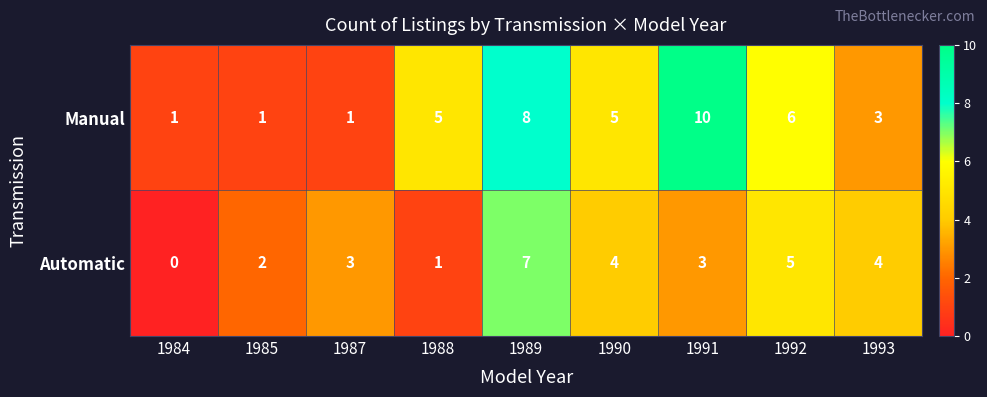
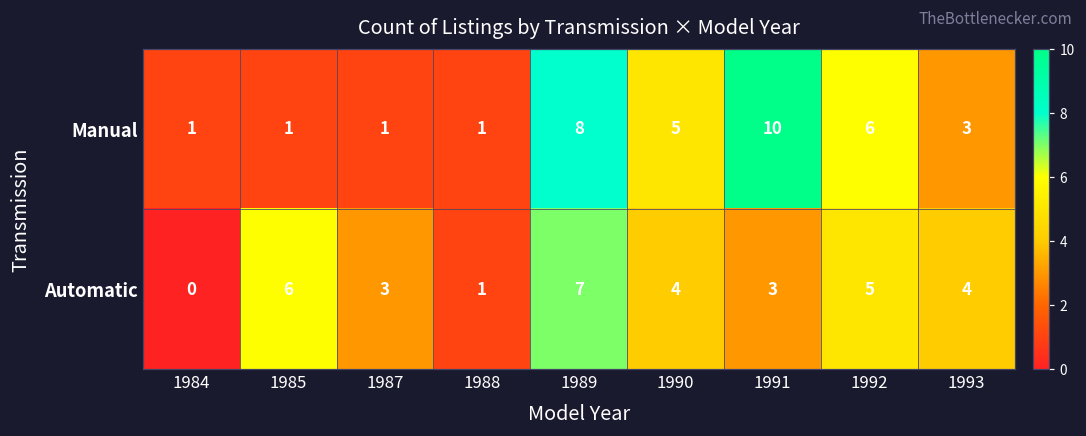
  {
    "Manual": {
      "1984": 1,
      "1985": 1,
      "1987": 1,
-     "1988": 5,
+     "1988": 1,
      "1989": 8,
      "1990": 5,
      "1991": 10,
      "1992": 6,
      "1993": 3
    },
    "Automatic": {
      "1984": 0,
-     "1985": 2,
+     "1985": 6,
      "1987": 3,
      "1988": 1,
      "1989": 7,
      "1990": 4,
      "1991": 3,
      "1992": 5,
      "1993": 4
    }
  }
